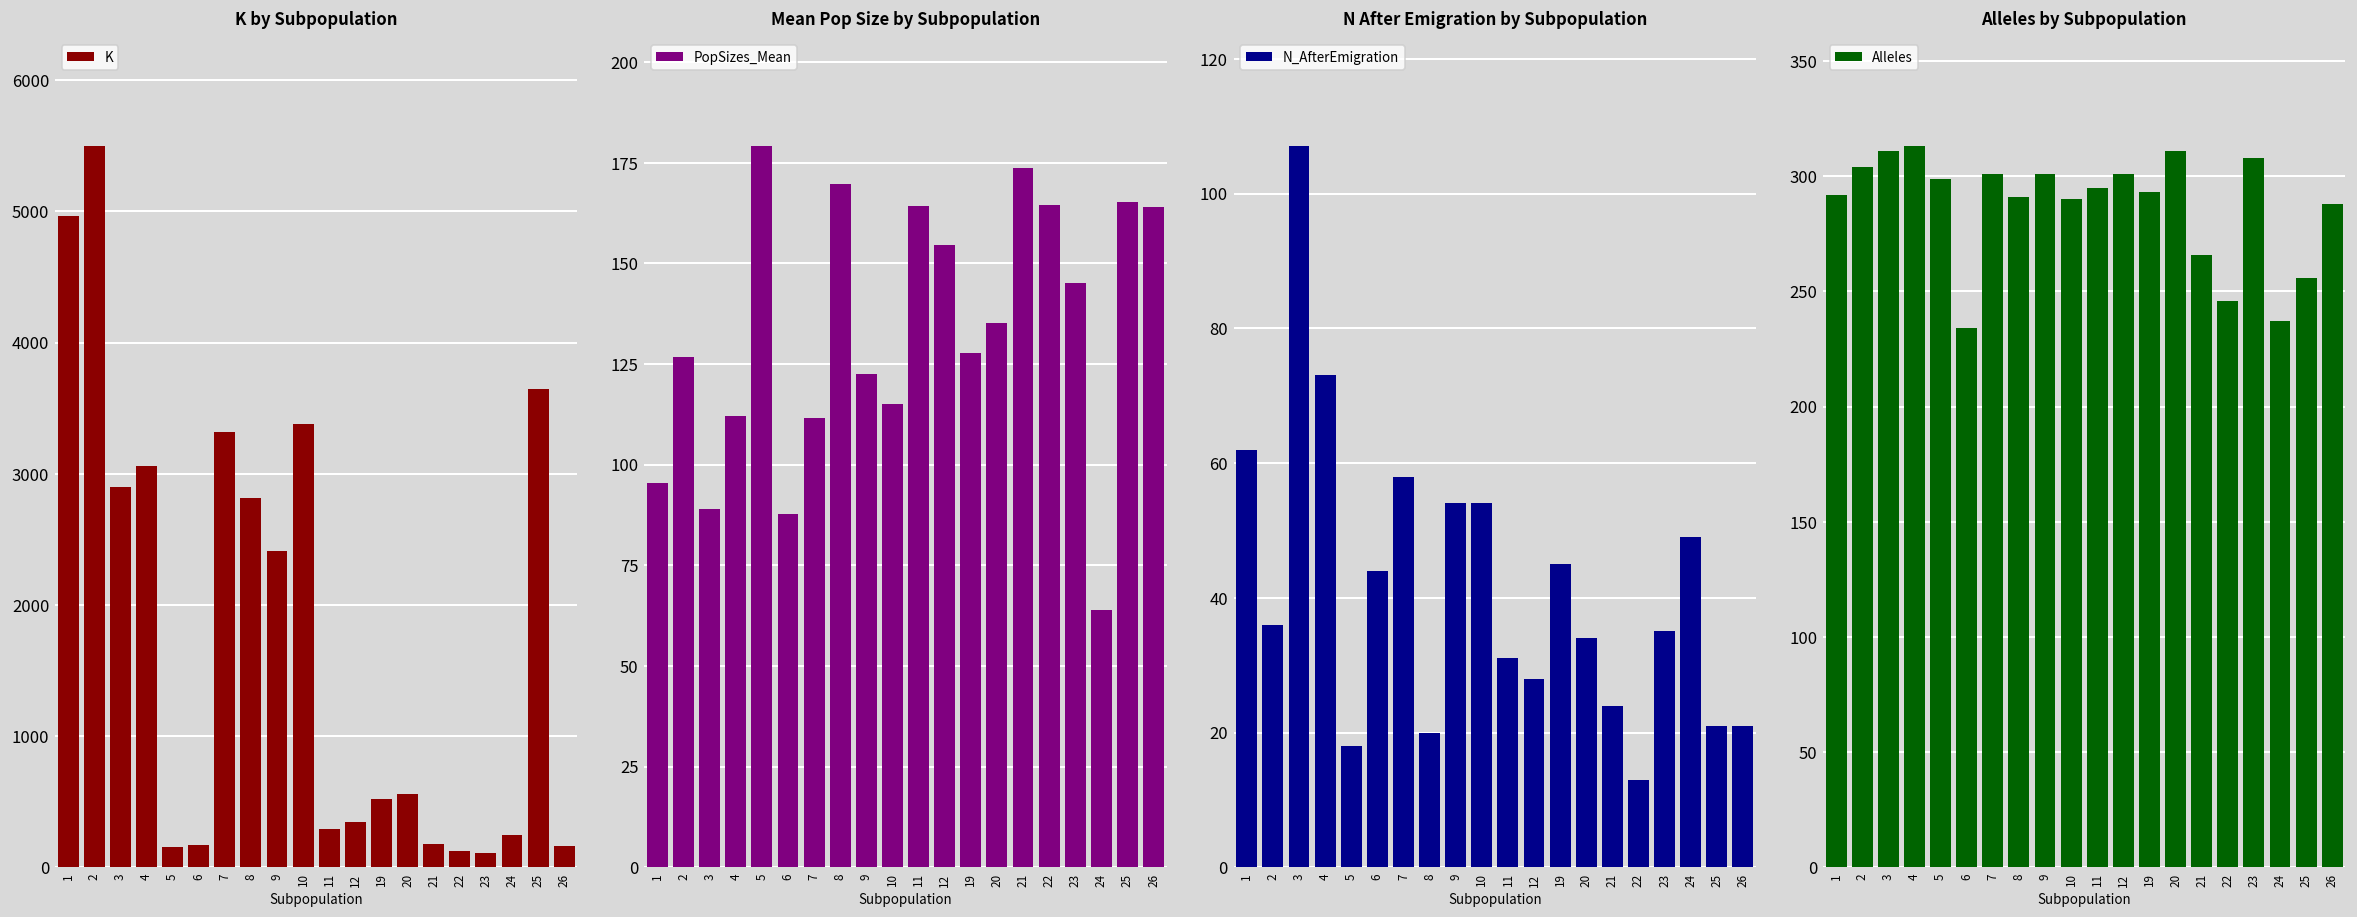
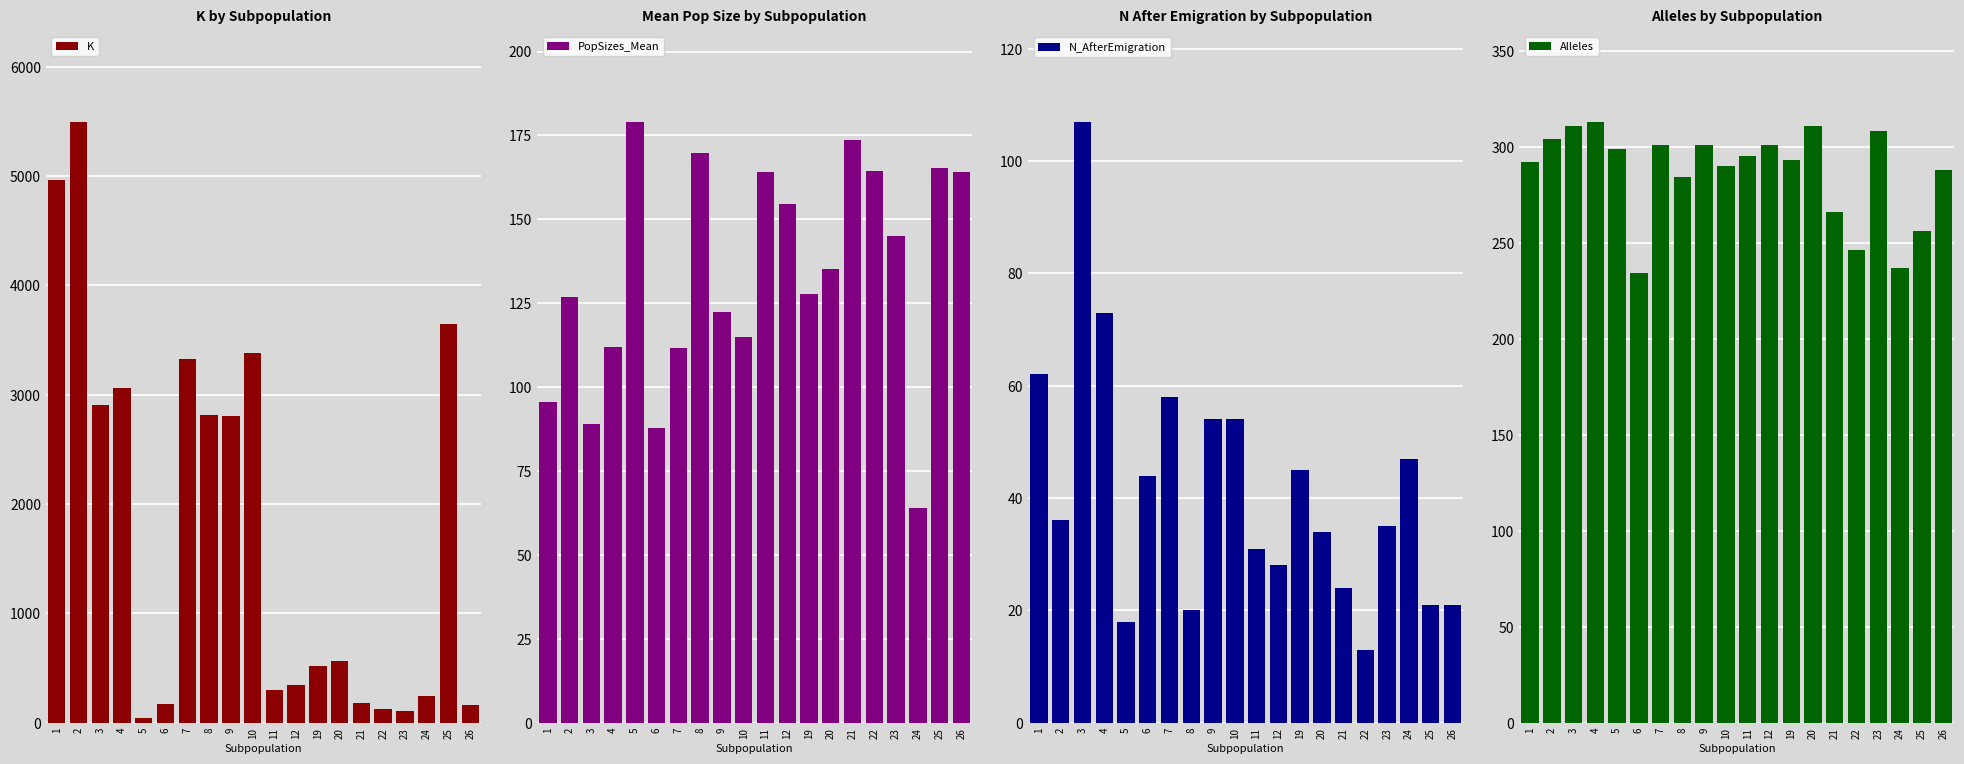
  {
    "K by Subpopulation": {
      "1": 4960,
      "2": 5500,
      "3": 2900,
      "4": 3060,
-     "5": 160,
+     "5": 40,
      "6": 170,
      "7": 3320,
      "8": 2820,
-     "9": 2410,
+     "9": 2800,
      "10": 3380,
      "11": 290,
      "12": 350,
      "19": 520,
      "20": 560,
      "21": 180,
      "22": 120,
      "23": 110,
      "24": 240,
      "25": 3640,
      "26": 160
    },
    "Mean Pop Size by Subpopulation": {
      "1": 95,
      "2": 127,
      "3": 89,
      "4": 112,
      "5": 179,
      "6": 88,
      "7": 112,
      "8": 170,
      "9": 122,
      "10": 115,
      "11": 164,
      "12": 154,
      "19": 128,
      "20": 135,
      "21": 174,
      "22": 165,
      "23": 145,
      "24": 64,
      "25": 165,
      "26": 164
    },
    "N After Emigration by Subpopulation": {
      "1": 62,
      "2": 36,
      "3": 107,
      "4": 73,
      "5": 18,
      "6": 44,
      "7": 58,
      "8": 20,
      "9": 54,
      "10": 54,
      "11": 31,
      "12": 28,
      "19": 45,
      "20": 34,
      "21": 24,
      "22": 13,
      "23": 35,
-     "24": 49,
+     "24": 47,
      "25": 21,
      "26": 21
    },
    "Alleles by Subpopulation": {
      "1": 292,
      "2": 304,
      "3": 311,
      "4": 313,
      "5": 299,
      "6": 234,
      "7": 301,
-     "8": 291,
+     "8": 284,
      "9": 301,
      "10": 290,
      "11": 295,
      "12": 301,
      "19": 293,
      "20": 311,
      "21": 266,
      "22": 246,
      "23": 308,
      "24": 237,
      "25": 256,
      "26": 288
    }
  }
